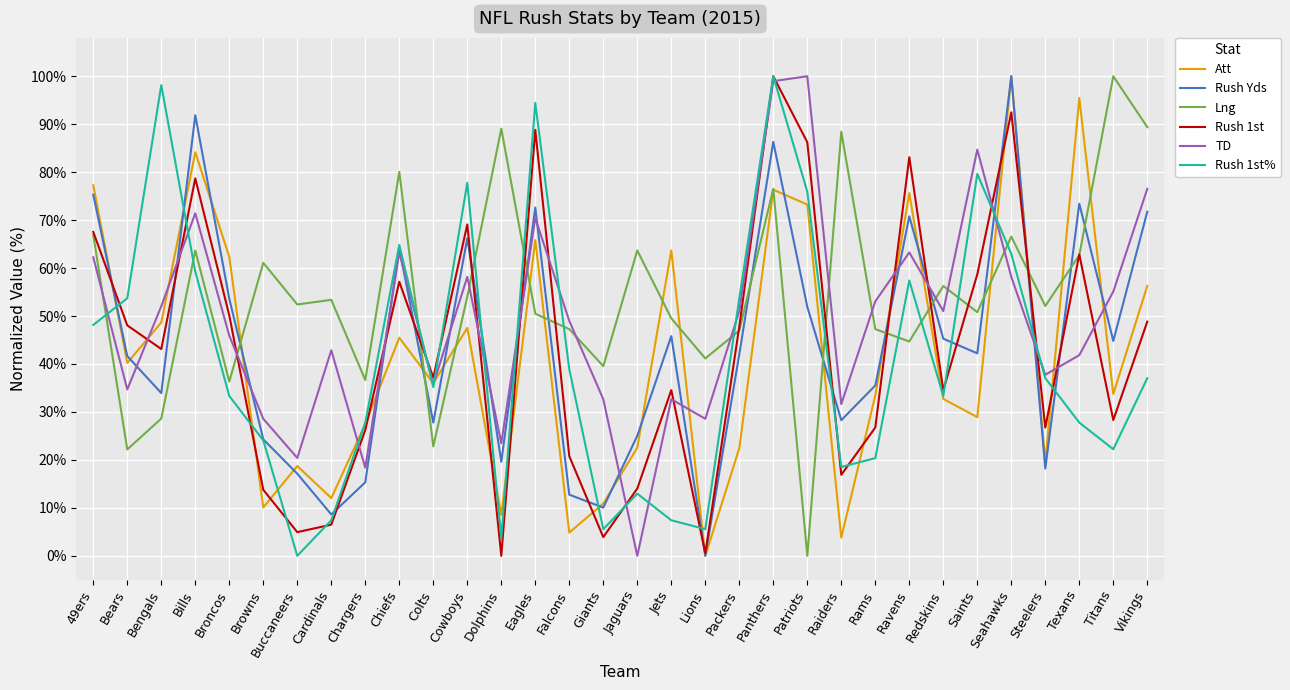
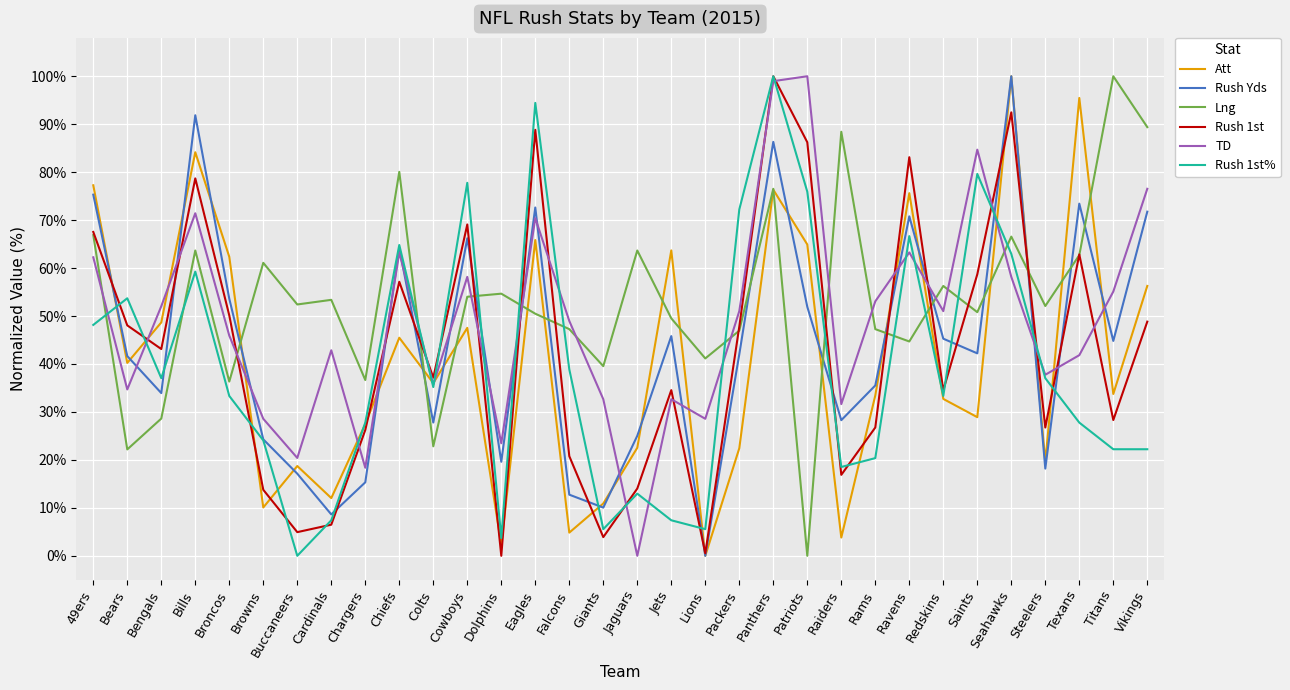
  {
    "Att": {
      "49ers": "77%",
      "Bears": "40%",
      "Bengals": "49%",
      "Bills": "84%",
      "Broncos": "62%",
      "Browns": "10%",
      "Buccaneers": "19%",
      "Cardinals": "12%",
      "Chiefs": "45%",
      "Cowboys": "48%",
-     "Dolphins": "9%",
+     "Dolphins": "2%",
      "Eagles": "66%",
      "Falcons": "5%",
      "Giants": "11%",
      "Jaguars": "23%",
      "Jets": "64%",
      "Packers": "22%",
-     "Patriots": "73%",
+     "Patriots": "65%",
      "Raiders": "4%",
      "Rams": "33%",
      "Ravens": "76%",
      "Redskins": "33%",
      "Saints": "29%",
      "Steelers": "20%",
      "Texans": "95%",
      "Titans": "34%",
      "Vikings": "56%"
    },
    "Rush Yds": {
      "49ers": "75%",
      "Bears": "42%",
      "Bengals": "34%",
      "Bills": "92%",
      "Broncos": "54%",
      "Buccaneers": "17%",
      "Cardinals": "9%",
      "Chargers": "15%",
      "Chiefs": "64%",
      "Colts": "28%",
      "Cowboys": "66%",
      "Dolphins": "20%",
      "Eagles": "73%",
      "Falcons": "13%",
      "Giants": "10%",
      "Jaguars": "25%",
      "Jets": "46%",
      "Packers": "42%",
      "Panthers": "86%",
      "Patriots": "52%",
      "Raiders": "28%",
      "Rams": "36%",
      "Ravens": "71%",
      "Redskins": "45%",
      "Saints": "42%",
      "Steelers": "18%",
      "Texans": "73%",
      "Titans": "45%",
      "Vikings": "72%"
    },
    "Lng": {
      "49ers": "67%",
      "Bears": "22%",
      "Bengals": "29%",
      "Bills": "64%",
      "Broncos": "36%",
      "Browns": "61%",
      "Buccaneers": "52%",
      "Cardinals": "53%",
      "Chargers": "37%",
      "Chiefs": "80%",
      "Colts": "23%",
      "Cowboys": "54%",
-     "Dolphins": "89%",
+     "Dolphins": "55%",
      "Eagles": "50%",
      "Falcons": "47%",
      "Giants": "40%",
      "Jaguars": "64%",
      "Jets": "50%",
      "Lions": "41%",
      "Packers": "47%",
      "Patriots": "0%",
      "Raiders": "88%",
      "Rams": "47%",
      "Ravens": "45%",
      "Redskins": "56%",
      "Saints": "51%",
      "Seahawks": "67%",
      "Steelers": "52%",
      "Titans": "100%",
      "Vikings": "89%"
    },
    "Rush 1st": {
      "49ers": "68%",
      "Bears": "48%",
      "Bengals": "43%",
      "Bills": "79%",
      "Broncos": "50%",
      "Browns": "14%",
      "Buccaneers": "5%",
      "Cardinals": "6%",
      "Chargers": "26%",
      "Chiefs": "57%",
      "Colts": "37%",
      "Cowboys": "69%",
      "Dolphins": "0%",
      "Eagles": "89%",
      "Falcons": "21%",
      "Giants": "4%",
      "Jaguars": "14%",
      "Jets": "35%",
      "Packers": "48%",
      "Patriots": "86%",
      "Raiders": "17%",
      "Rams": "27%",
      "Ravens": "83%",
      "Redskins": "35%",
      "Saints": "59%",
      "Seahawks": "92%",
      "Steelers": "27%",
      "Titans": "28%",
      "Vikings": "49%"
    },
    "TD": {
      "49ers": "62%",
      "Bears": "35%",
      "Bengals": "52%",
      "Bills": "71%",
      "Broncos": "46%",
      "Browns": "29%",
      "Buccaneers": "20%",
      "Cardinals": "43%",
      "Chargers": "18%",
      "Chiefs": "63%",
      "Cowboys": "58%",
      "Dolphins": "23%",
      "Eagles": "70%",
      "Falcons": "49%",
      "Giants": "33%",
      "Jaguars": "0%",
      "Jets": "33%",
      "Lions": "29%",
      "Packers": "51%",
      "Panthers": "99%",
      "Patriots": "100%",
      "Raiders": "32%",
      "Rams": "53%",
      "Ravens": "63%",
      "Redskins": "51%",
      "Saints": "85%",
      "Seahawks": "58%",
      "Steelers": "38%",
      "Texans": "42%",
      "Titans": "55%",
      "Vikings": "77%"
    },
    "Rush 1st%": {
      "49ers": "48%",
      "Bears": "54%",
-     "Bengals": "98%",
+     "Bengals": "37%",
      "Bills": "59%",
      "Broncos": "33%",
      "Buccaneers": "0%",
      "Cardinals": "7%",
      "Chiefs": "65%",
      "Colts": "35%",
      "Cowboys": "78%",
      "Dolphins": "4%",
      "Eagles": "94%",
      "Falcons": "39%",
      "Giants": "6%",
      "Jaguars": "13%",
      "Jets": "7%",
      "Lions": "6%",
-     "Packers": "54%",
+     "Packers": "72%",
      "Patriots": "76%",
      "Raiders": "19%",
      "Rams": "20%",
-     "Ravens": "57%",
+     "Ravens": "67%",
      "Redskins": "33%",
      "Saints": "80%",
      "Seahawks": "63%",
      "Steelers": "37%",
      "Texans": "28%",
      "Titans": "22%",
-     "Vikings": "37%"
+     "Vikings": "22%"
    }
  }
